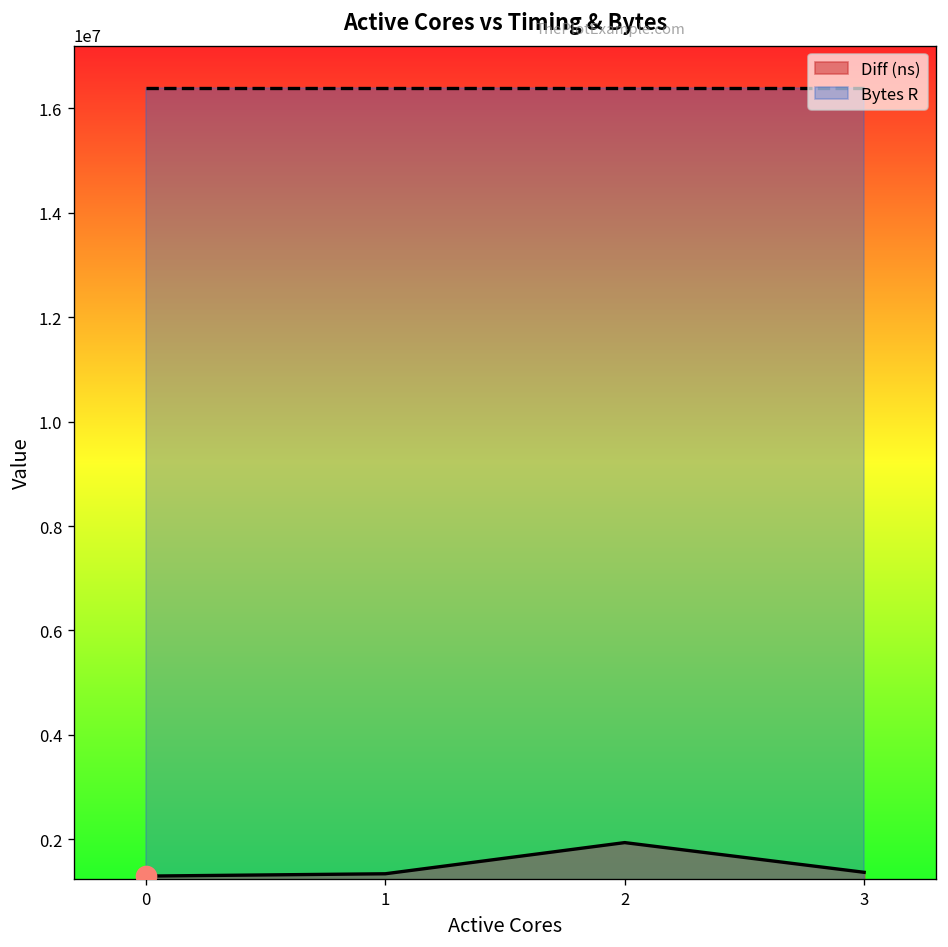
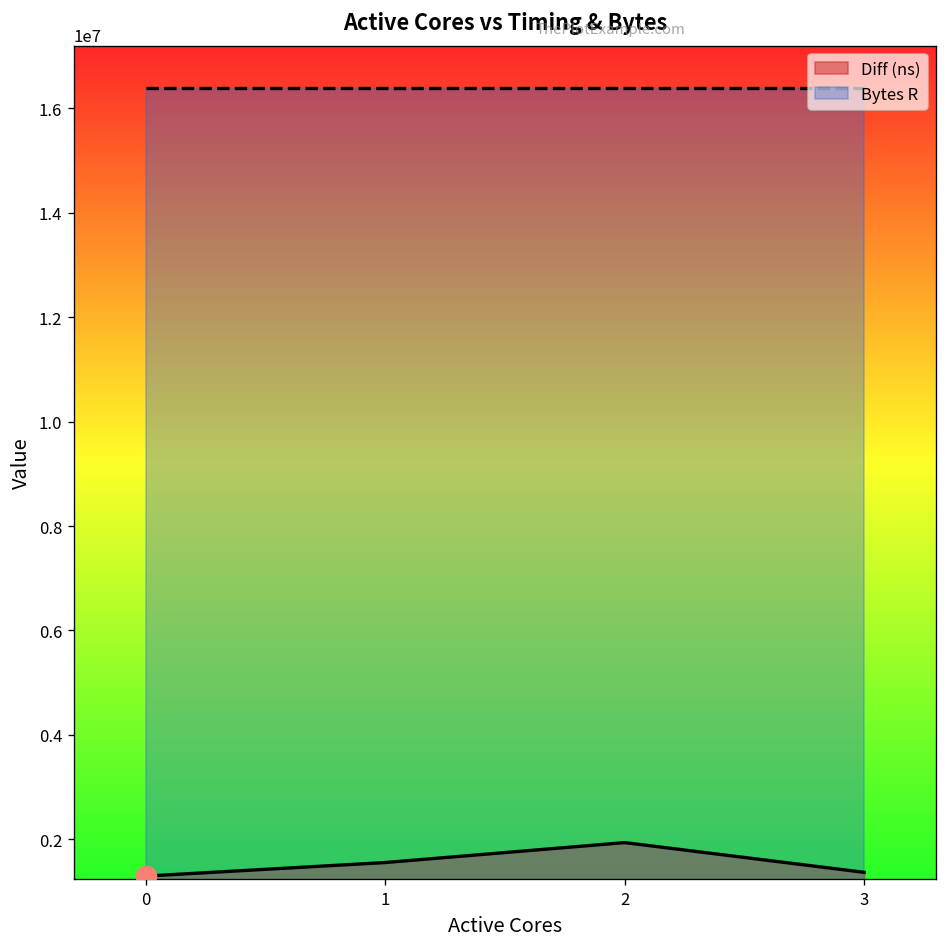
  {
    "Diff (ns)": {
-     "1": 1300000,
+     "1": 1600000,
      "2": 1900000,
      "3": 1400000
    },
    "Bytes R": {
      "0": 16400000,
      "1": 16400000,
      "2": 16400000
    }
  }
